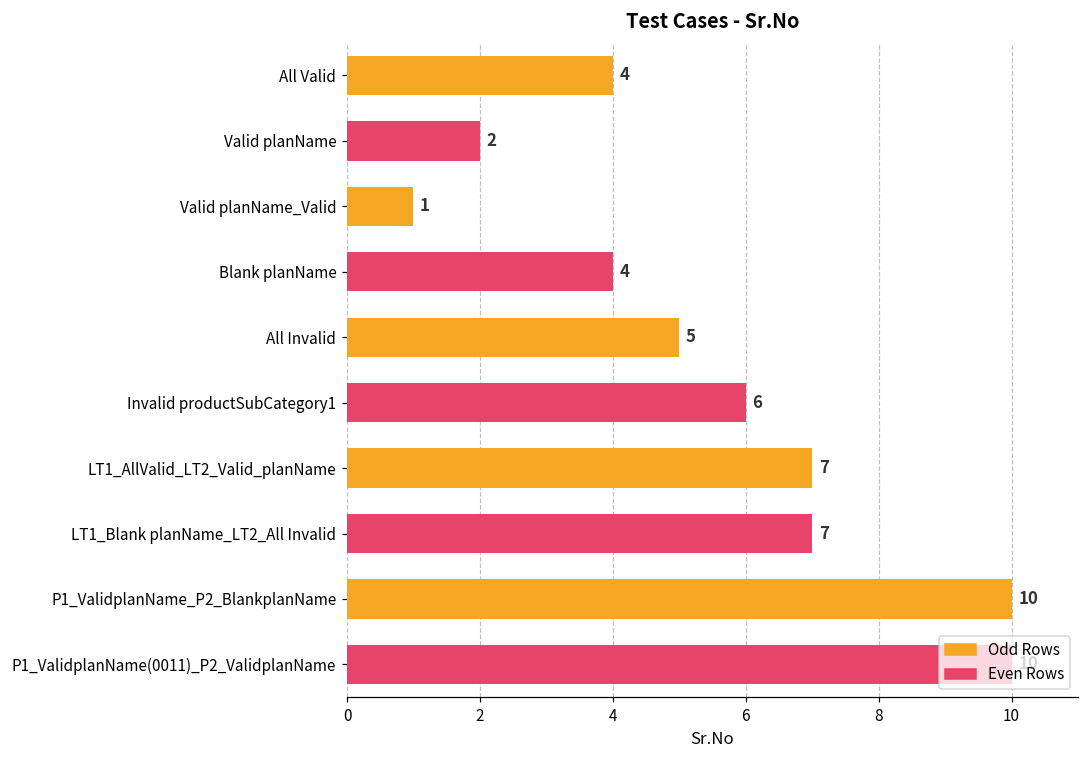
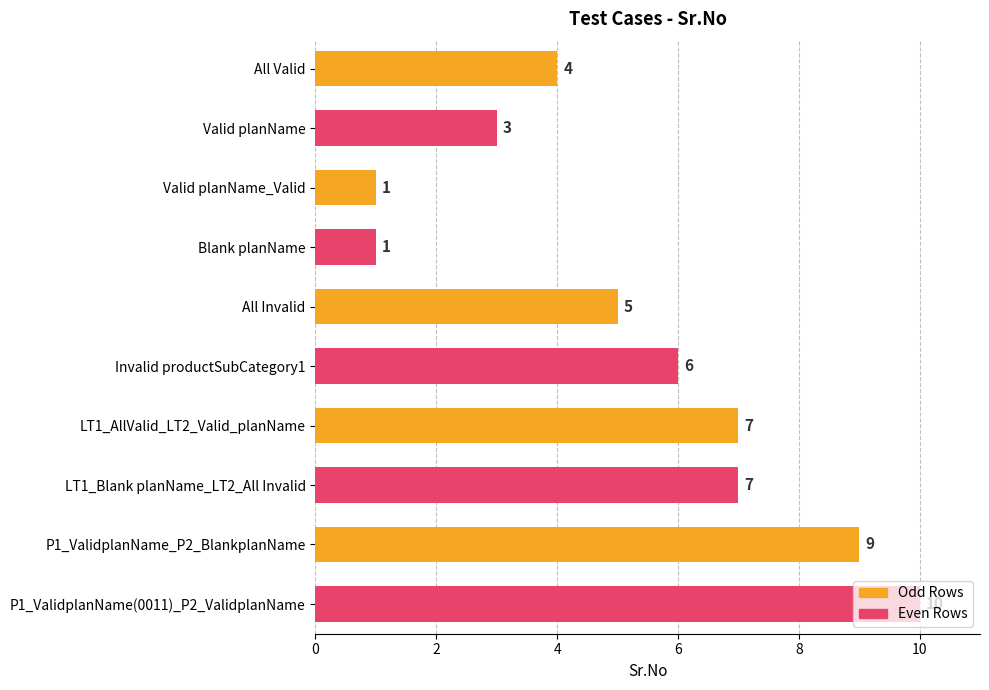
  {
    "All Valid": 4,
-   "Valid planName": 2,
+   "Valid planName": 3,
    "Valid planName_Valid": 1,
-   "Blank planName": 4,
+   "Blank planName": 1,
    "All Invalid": 5,
    "Invalid productSubCategory1": 6,
    "LT1_AllValid_LT2_Valid_planName": 7,
    "LT1_Blank planName_LT2_All Invalid": 7,
-   "P1_ValidplanName_P2_BlankplanName": 10
+   "P1_ValidplanName_P2_BlankplanName": 9
  }
